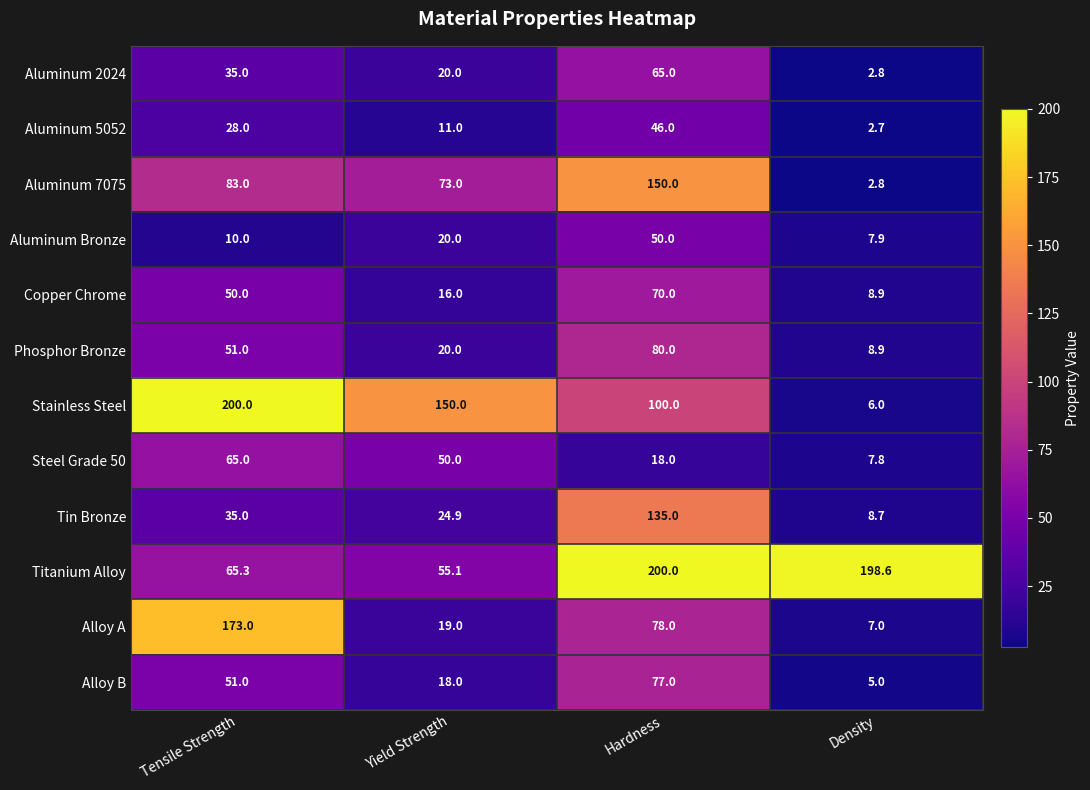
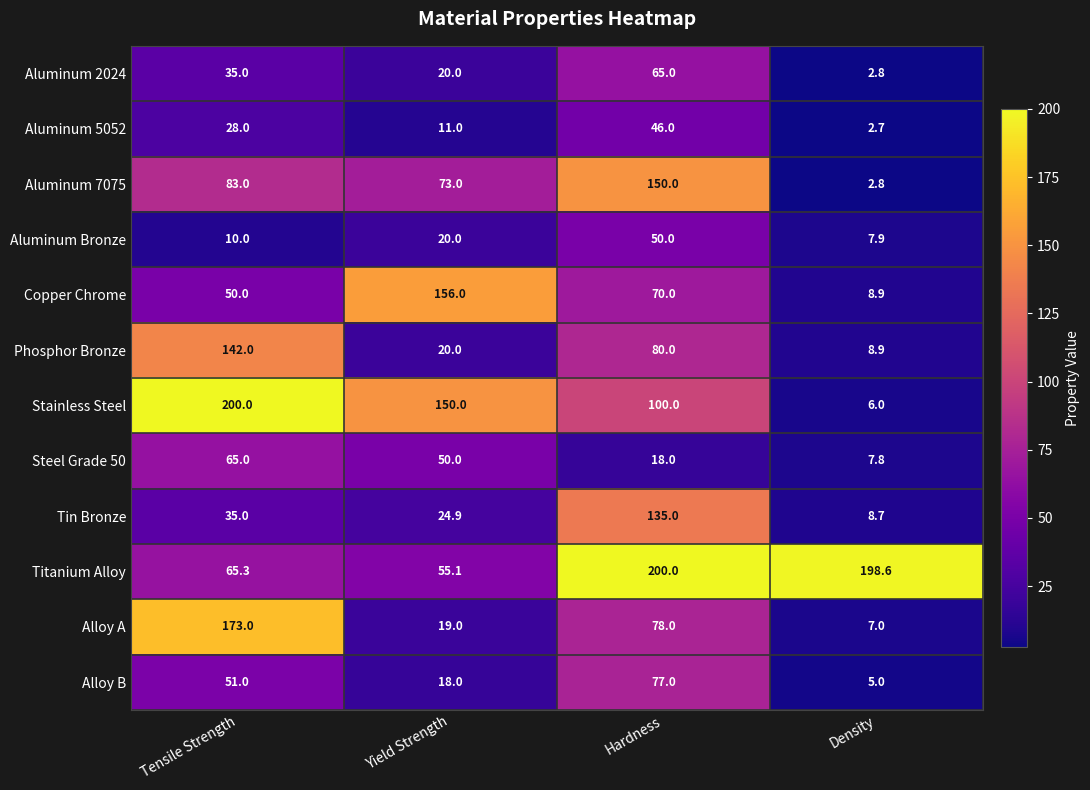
  {
    "Aluminum 2024": {
      "Tensile Strength": 35.0,
      "Yield Strength": 20.0,
      "Hardness": 65.0,
      "Density": 2.8
    },
    "Aluminum 5052": {
      "Tensile Strength": 28.0,
      "Yield Strength": 11.0,
      "Hardness": 46.0,
      "Density": 2.7
    },
    "Aluminum 7075": {
      "Tensile Strength": 83.0,
      "Yield Strength": 73.0,
      "Hardness": 150.0,
      "Density": 2.8
    },
    "Aluminum Bronze": {
      "Tensile Strength": 10.0,
      "Yield Strength": 20.0,
      "Hardness": 50.0,
      "Density": 7.9
    },
    "Copper Chrome": {
      "Tensile Strength": 50.0,
-     "Yield Strength": 16.0,
+     "Yield Strength": 156.0,
      "Hardness": 70.0,
      "Density": 8.9
    },
    "Phosphor Bronze": {
-     "Tensile Strength": 51.0,
+     "Tensile Strength": 142.0,
      "Yield Strength": 20.0,
      "Hardness": 80.0,
      "Density": 8.9
    },
    "Stainless Steel": {
      "Tensile Strength": 200.0,
      "Yield Strength": 150.0,
      "Hardness": 100.0,
      "Density": 6.0
    },
    "Steel Grade 50": {
      "Tensile Strength": 65.0,
      "Yield Strength": 50.0,
      "Hardness": 18.0,
      "Density": 7.8
    },
    "Tin Bronze": {
      "Tensile Strength": 35.0,
      "Yield Strength": 24.9,
      "Hardness": 135.0,
      "Density": 8.7
    },
    "Titanium Alloy": {
      "Tensile Strength": 65.3,
      "Yield Strength": 55.1,
      "Hardness": 200.0,
      "Density": 198.6
    },
    "Alloy A": {
      "Tensile Strength": 173.0,
      "Yield Strength": 19.0,
      "Hardness": 78.0,
      "Density": 7.0
    },
    "Alloy B": {
      "Tensile Strength": 51.0,
      "Yield Strength": 18.0,
      "Hardness": 77.0,
      "Density": 5.0
    }
  }
